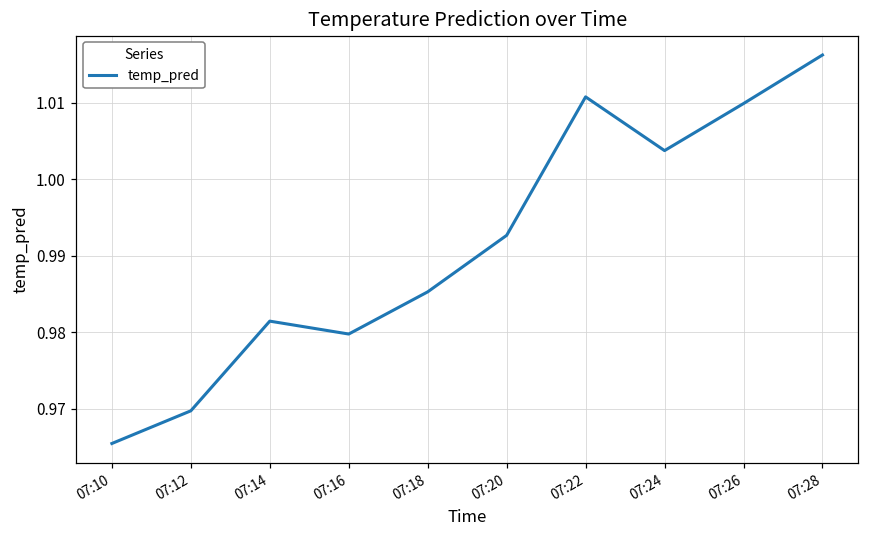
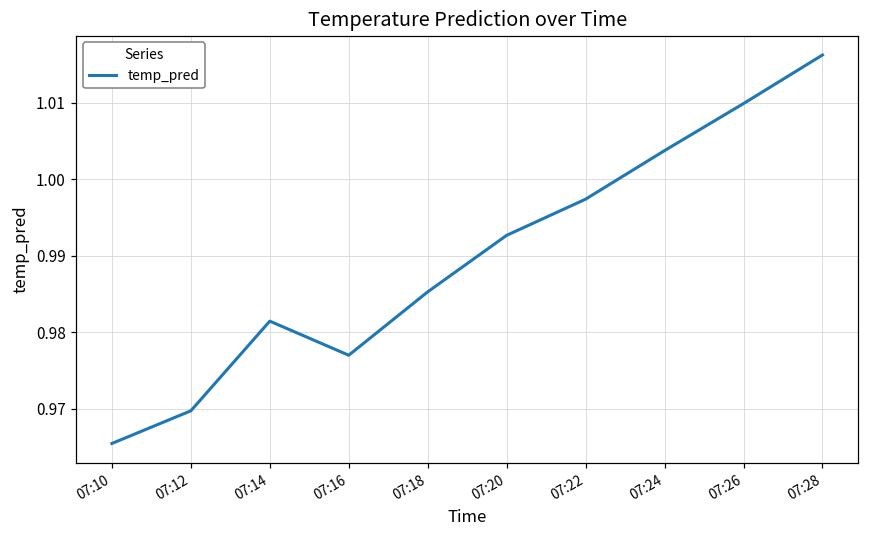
  {
    "07:10": 0.965,
    "07:12": 0.970,
    "07:14": 0.981,
-   "07:16": 0.980,
+   "07:16": 0.977,
    "07:18": 0.985,
    "07:20": 0.993,
-   "07:22": 1.011,
+   "07:22": 0.997,
    "07:24": 1.004,
    "07:26": 1.010,
    "07:28": 1.016
  }
